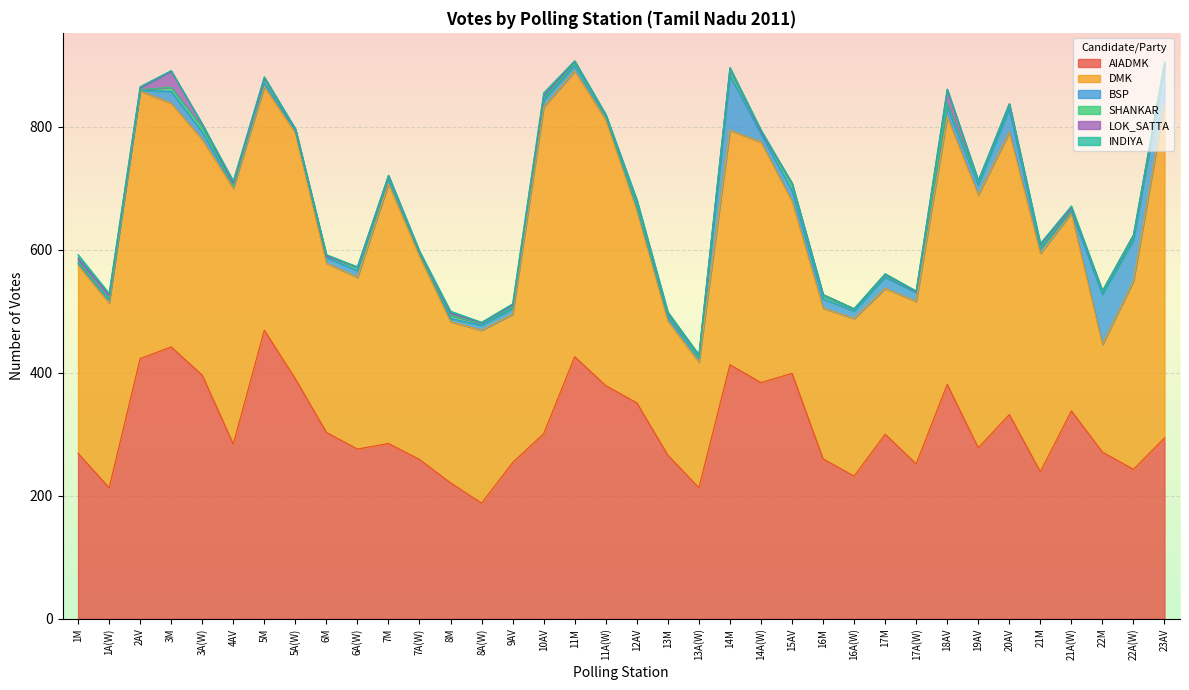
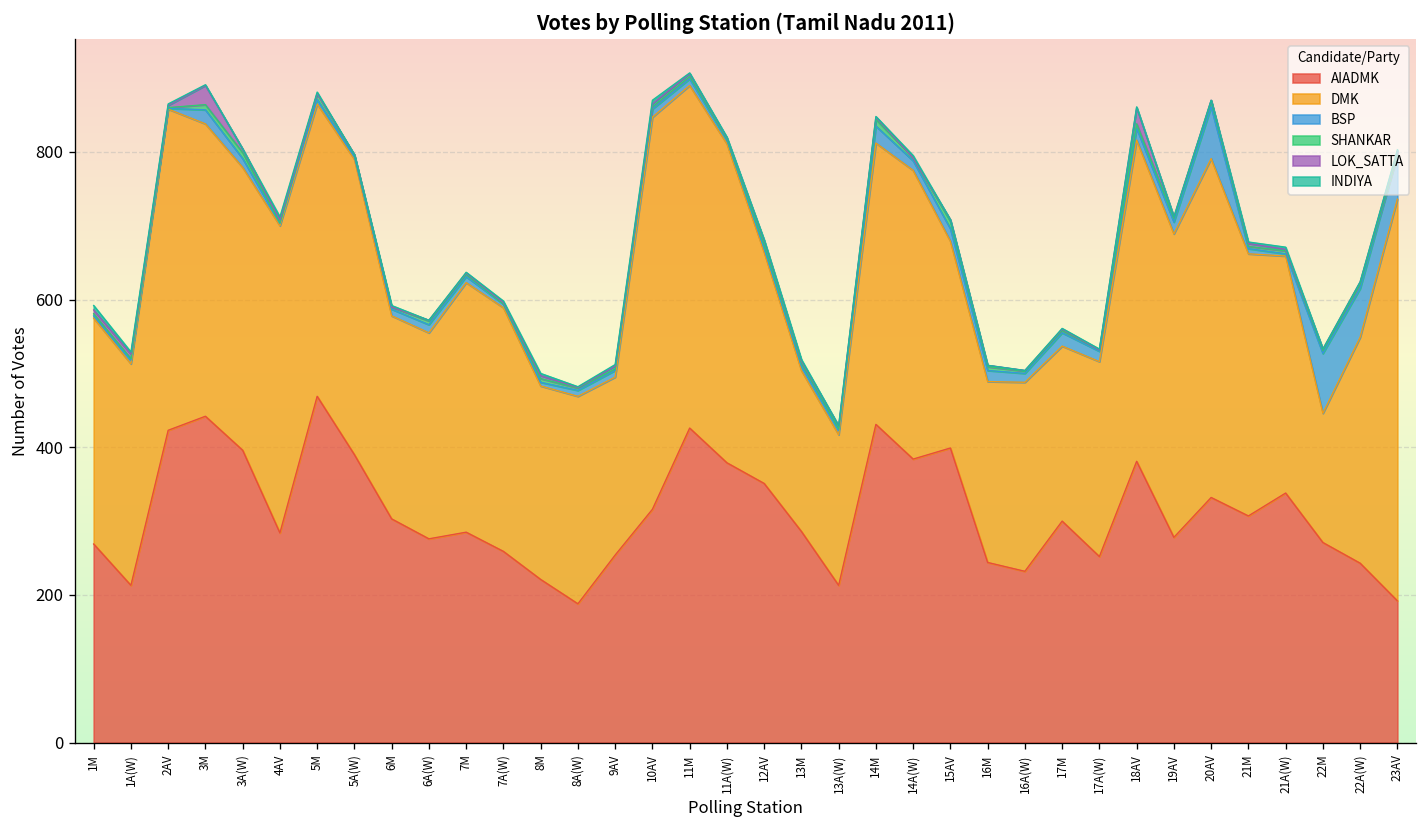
  {
    "AIADMK": {
      "1M": 270,
      "1A(W)": 210,
      "2AV": 420,
      "3M": 440,
      "3A(W)": 400,
      "4AV": 280,
      "5M": 470,
      "5A(W)": 390,
      "6M": 300,
      "6A(W)": 280,
      "7M": 290,
      "7A(W)": 260,
      "8M": 220,
      "8A(W)": 190,
      "9AV": 250,
-     "10AV": 300,
+     "10AV": 320,
      "11M": 430,
      "11A(W)": 380,
      "12AV": 350,
-     "13M": 270,
+     "13M": 290,
      "13A(W)": 210,
-     "14M": 410,
+     "14M": 430,
      "14A(W)": 380,
      "15AV": 400,
-     "16M": 260,
+     "16M": 240,
      "16A(W)": 230,
      "17M": 300,
      "17A(W)": 250,
      "18AV": 380,
      "19AV": 280,
      "20AV": 330,
-     "21M": 240,
+     "21M": 310,
      "21A(W)": 340,
      "22M": 270,
      "22A(W)": 240,
-     "23AV": 290
+     "23AV": 190
    },
    "DMK": {
      "1A(W)": 300,
      "3M": 400,
      "3A(W)": 380,
      "5M": 400,
      "6M": 280,
      "6A(W)": 280,
-     "7M": 420,
+     "7M": 340,
      "7A(W)": 330,
      "8M": 260,
      "8A(W)": 280,
      "9AV": 240,
      "10AV": 530,
      "11M": 460,
      "11A(W)": 430,
      "12AV": 310,
      "13M": 220,
      "13A(W)": 200,
      "14M": 380,
      "14A(W)": 390,
      "15AV": 280,
      "16M": 250,
      "16A(W)": 260,
      "17M": 240,
      "17A(W)": 260,
      "18AV": 440,
      "19AV": 410,
      "20AV": 460,
      "21M": 360,
      "22M": 180,
      "22A(W)": 310
    },
    "BSP": {
      "3M": 20,
      "3A(W)": 10,
      "5M": 10,
      "6A(W)": 10,
      "8M": 10,
      "12AV": 10,
-     "14M": 90,
+     "14M": 20,
      "15AV": 20,
      "16M": 20,
      "18AV": 20,
      "19AV": 20,
-     "20AV": 40,
+     "20AV": 70,
      "22A(W)": 70
    },
    "LOK_SATTA": {
      "1M": 10
    }
  }
